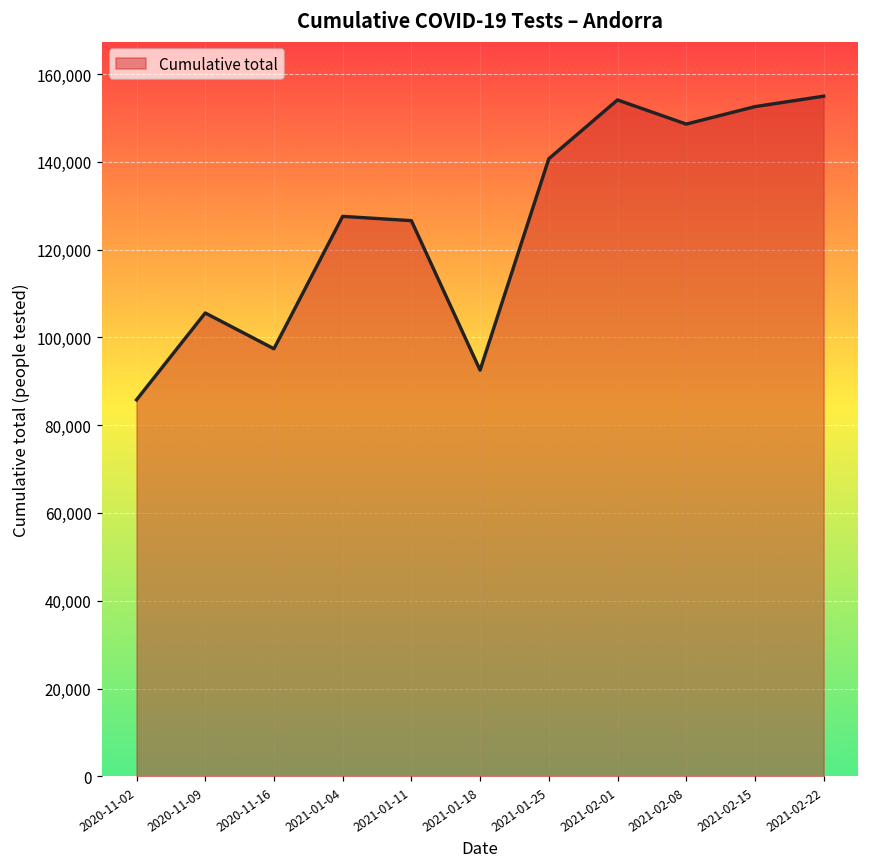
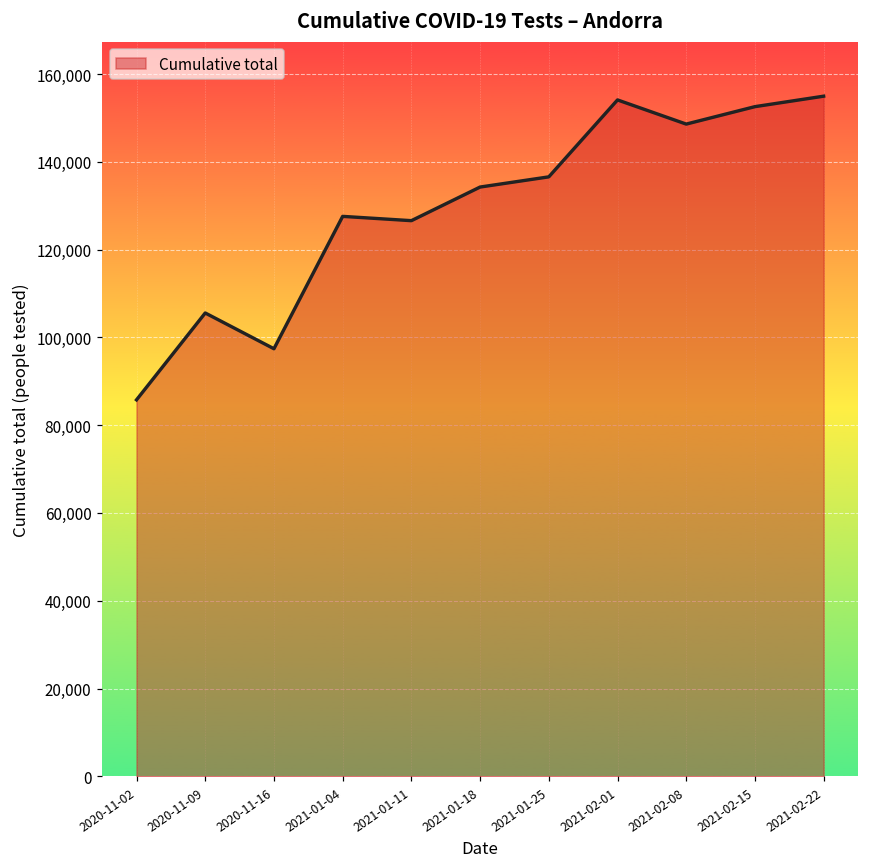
  {
    "2020-11-02": "86,000",
    "2020-11-09": "106,000",
    "2020-11-16": "97,000",
    "2021-01-04": "128,000",
    "2021-01-11": "127,000",
-   "2021-01-18": "93,000",
-   "2021-01-25": "141,000",
+   "2021-01-18": "134,000",
+   "2021-01-25": "137,000",
    "2021-02-01": "154,000",
    "2021-02-08": "149,000",
    "2021-02-15": "153,000",
    "2021-02-22": "155,000"
  }
